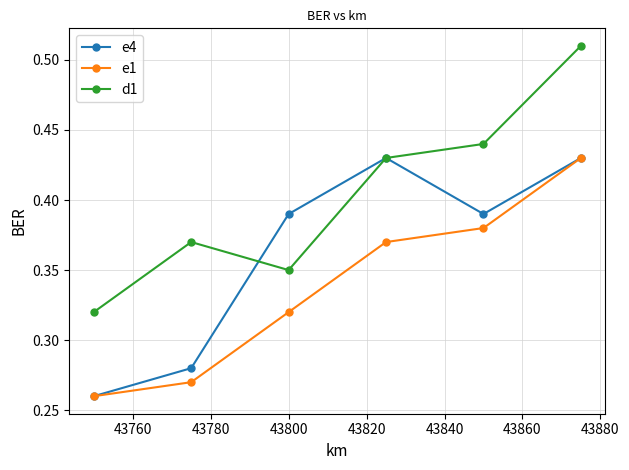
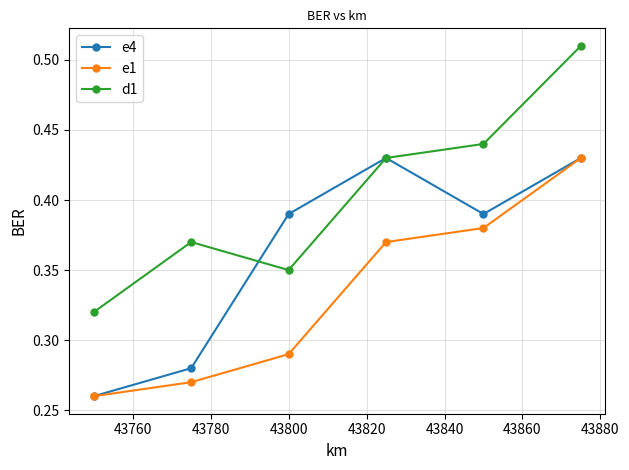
  {
    "e4": {
      "43800": 0.39
    },
    "e1": {
-     "43800": 0.32
+     "43800": 0.29
    },
    "d1": {
      "43800": 0.35
    }
  }
